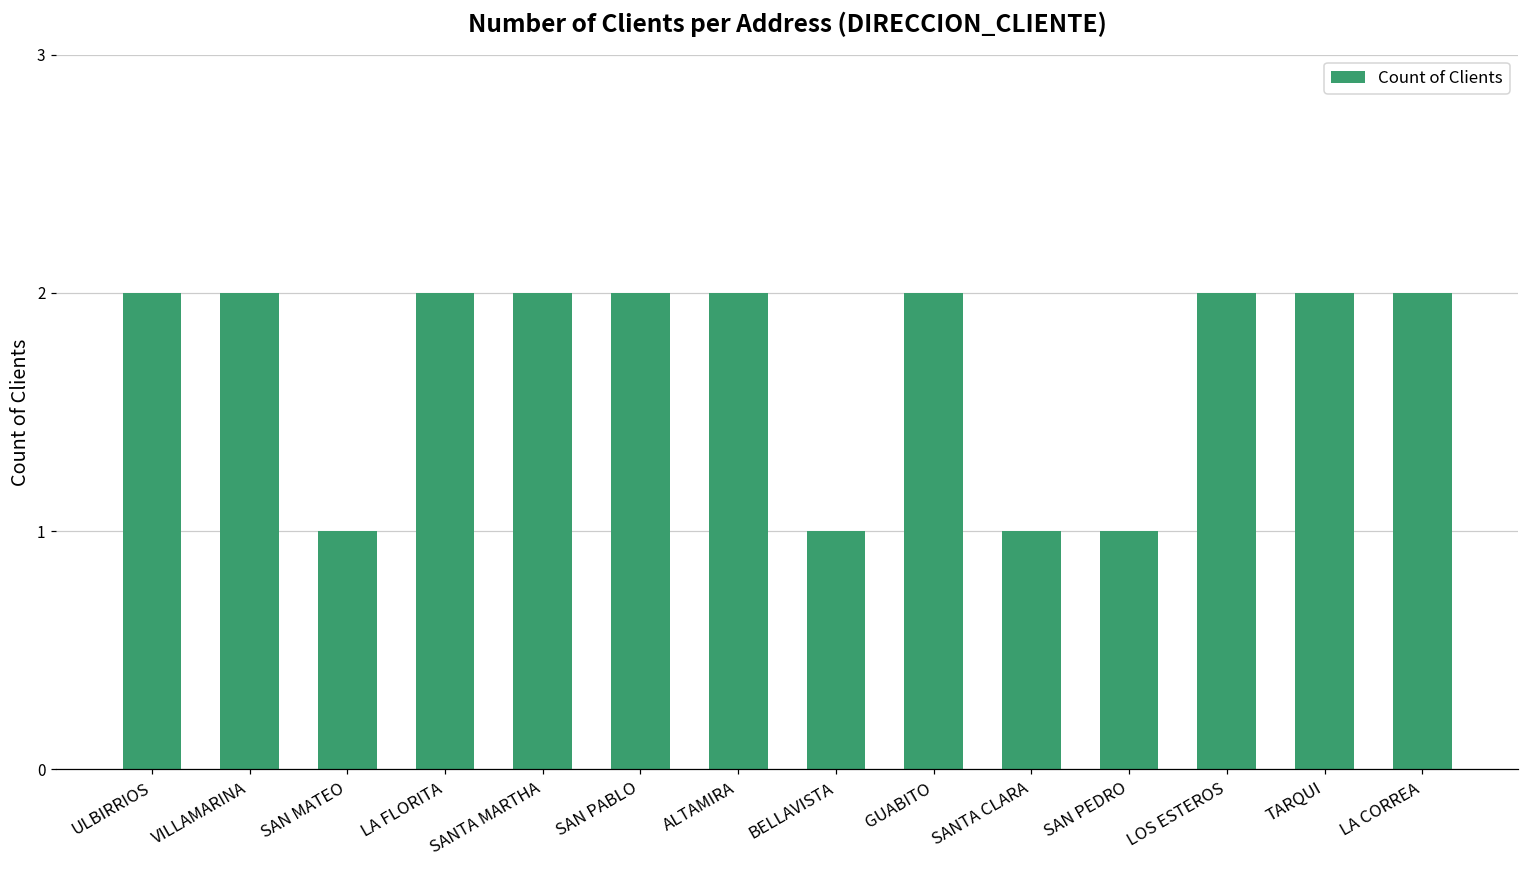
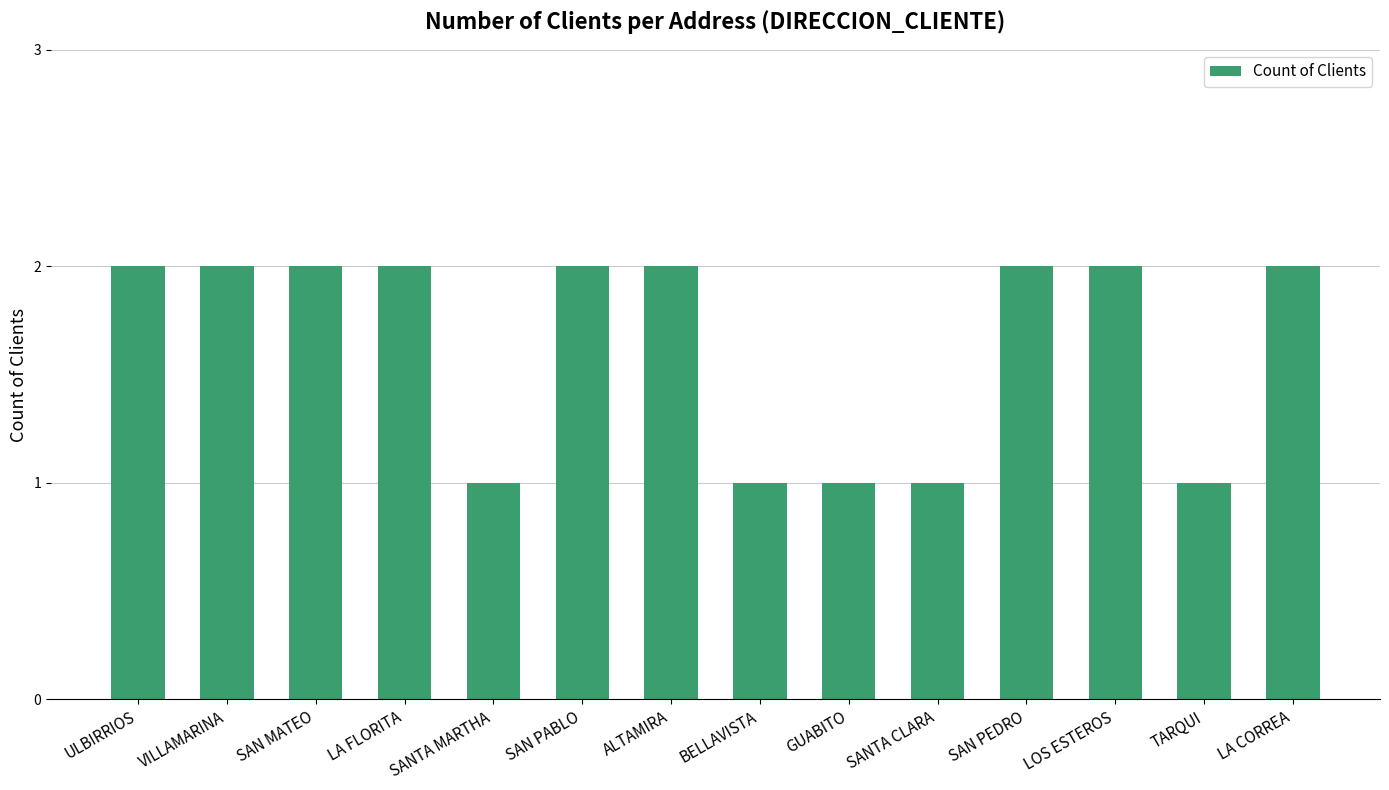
  {
    "ULBIRRIOS": 2,
    "VILLAMARINA": 2,
-   "SAN MATEO": 1,
+   "SAN MATEO": 2,
    "LA FLORITA": 2,
-   "SANTA MARTHA": 2,
+   "SANTA MARTHA": 1,
    "SAN PABLO": 2,
    "ALTAMIRA": 2,
    "BELLAVISTA": 1,
-   "GUABITO": 2,
+   "GUABITO": 1,
    "SANTA CLARA": 1,
-   "SAN PEDRO": 1,
+   "SAN PEDRO": 2,
    "LOS ESTEROS": 2,
-   "TARQUI": 2,
+   "TARQUI": 1,
    "LA CORREA": 2
  }
